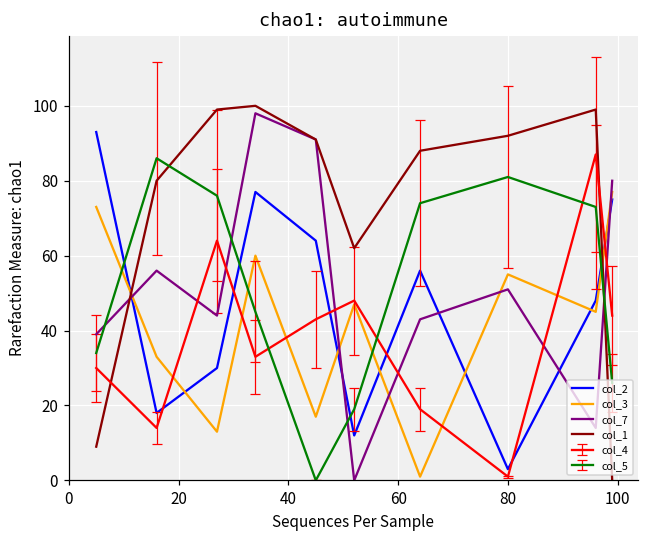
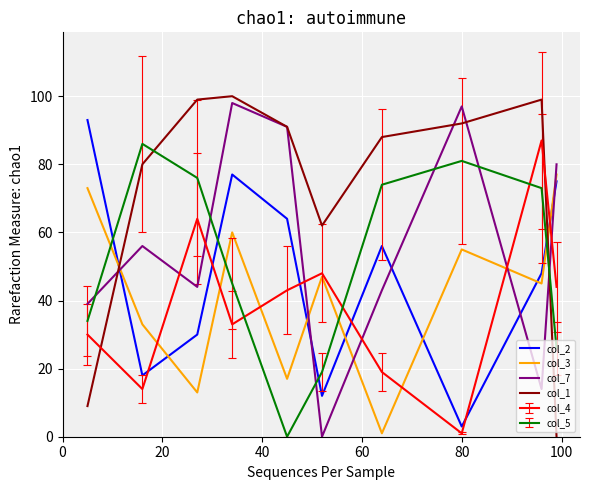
  {
    "col_2": {
      "80": 3
    },
    "col_3": {
      "80": 55
    },
    "col_7": {
-     "80": 51
+     "80": 97
    },
    "col_1": {
      "80": 92
    }
  }
